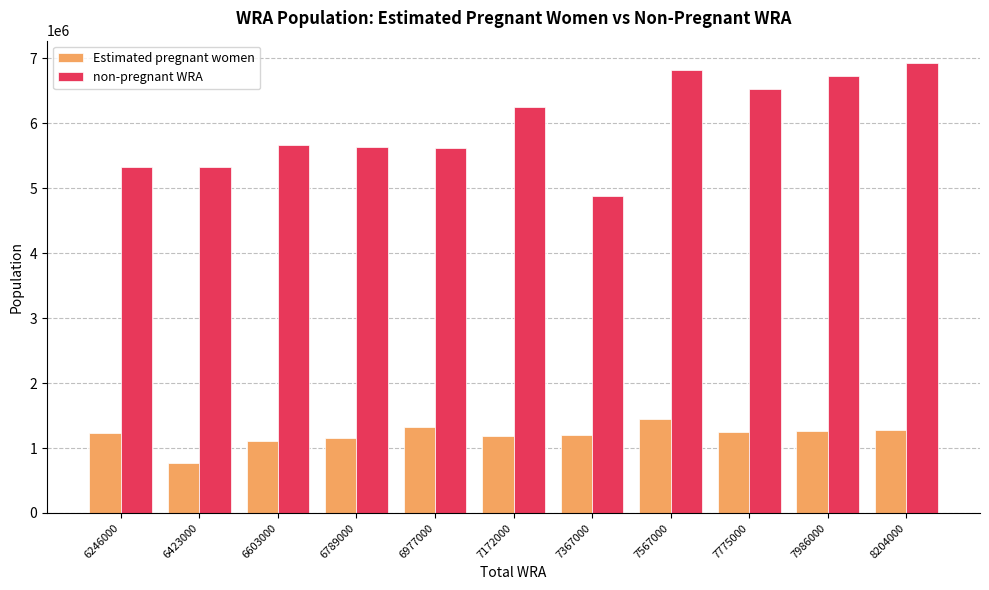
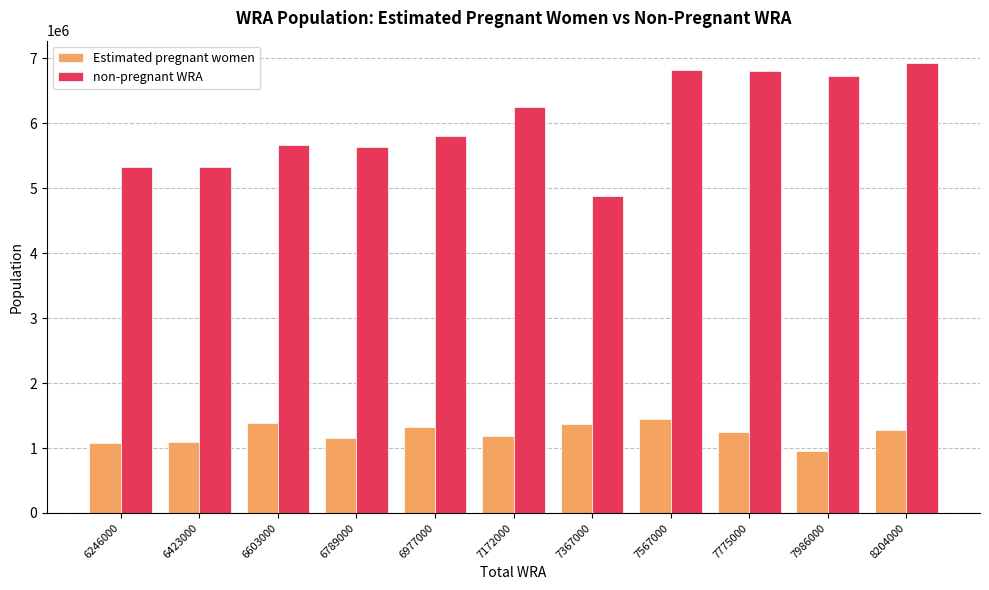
  {
    "Estimated pregnant women": {
-     "6246000": 1200000,
-     "6423000": 800000,
-     "6603000": 1100000,
+     "6246000": 1100000,
+     "6423000": 1100000,
+     "6603000": 1400000,
      "6789000": 1200000,
      "6977000": 1300000,
      "7172000": 1200000,
-     "7367000": 1200000,
+     "7367000": 1400000,
      "7567000": 1400000,
      "7775000": 1200000,
-     "7986000": 1300000,
+     "7986000": 900000,
      "8204000": 1300000
    },
    "non-pregnant WRA": {
      "6246000": 5300000,
      "6423000": 5300000,
      "6603000": 5700000,
      "6789000": 5600000,
-     "6977000": 5600000,
+     "6977000": 5800000,
      "7172000": 6200000,
      "7367000": 4900000,
      "7567000": 6800000,
-     "7775000": 6500000,
+     "7775000": 6800000,
      "7986000": 6700000,
      "8204000": 6900000
    }
  }
